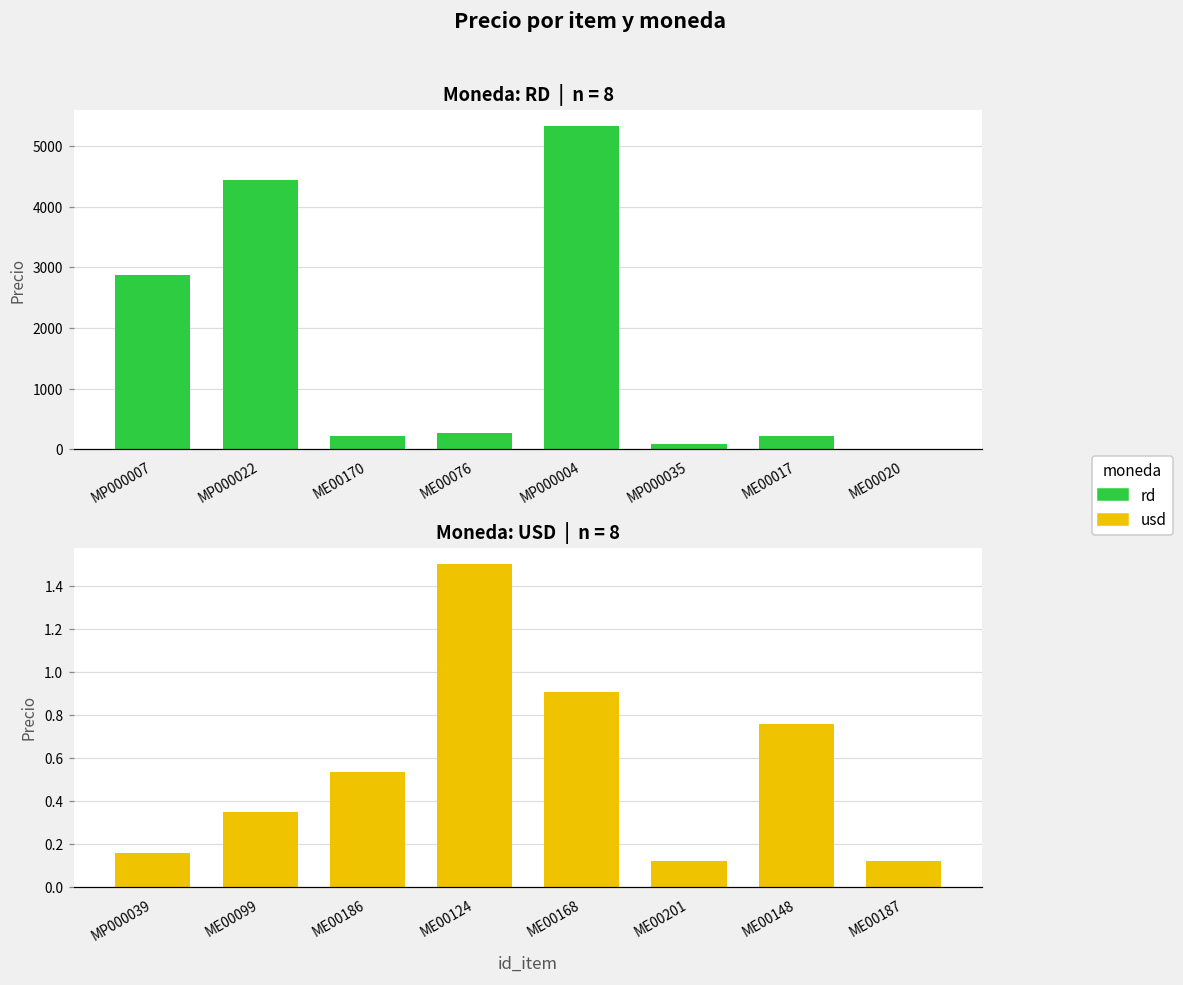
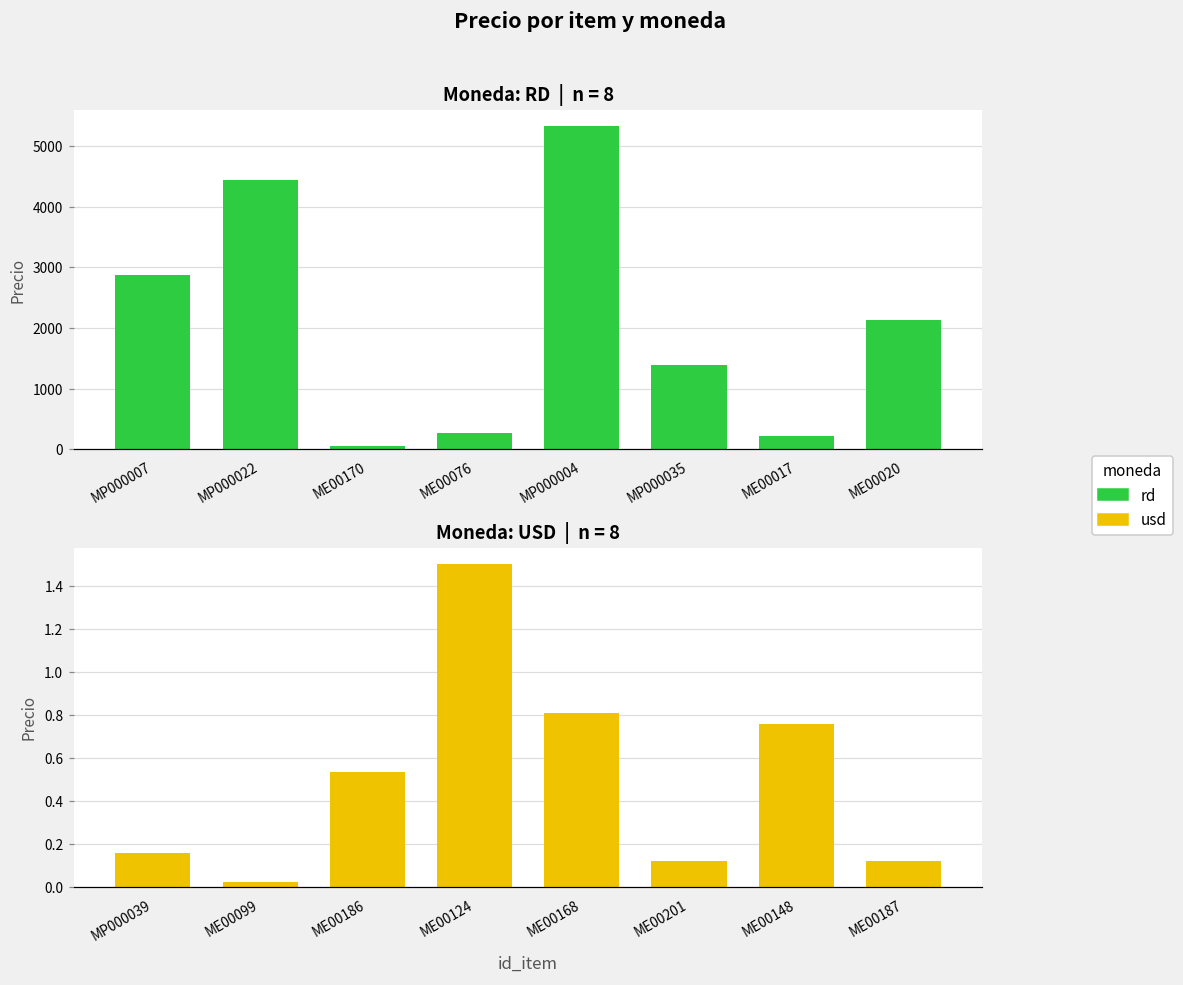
  {
    "Moneda: RD | n = 8": {
      "MP000007": 2900,
      "MP000022": 4400,
-     "ME00170": 200,
+     "ME00170": 100,
      "ME00076": 300,
      "MP000004": 5300,
-     "MP000035": 100,
+     "MP000035": 1400,
      "ME00017": 200,
-     "ME00020": 0
+     "ME00020": 2100
    },
    "Moneda: USD | n = 8": {
      "MP000039": 0.16,
-     "ME00099": 0.35,
+     "ME00099": 0.02,
      "ME00186": 0.54,
      "ME00124": 1.51,
-     "ME00168": 0.91,
+     "ME00168": 0.81,
      "ME00201": 0.12,
      "ME00148": 0.76,
      "ME00187": 0.12
    }
  }
